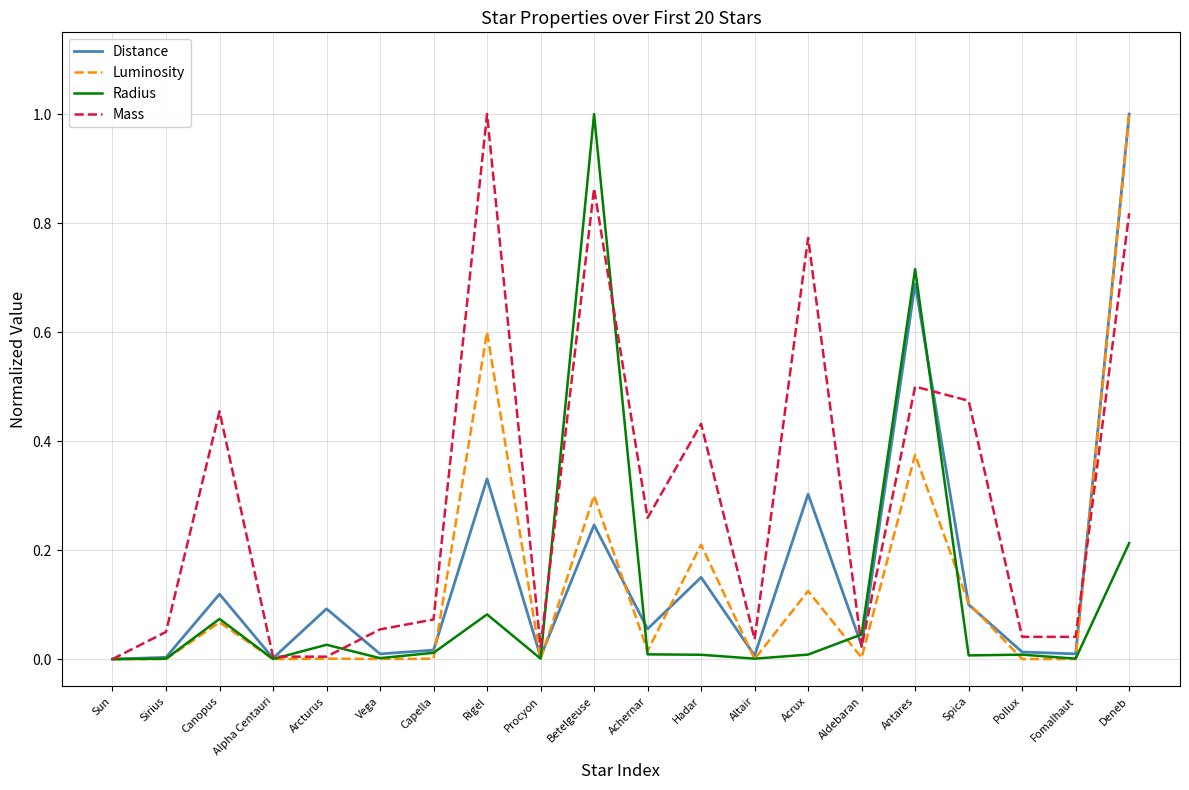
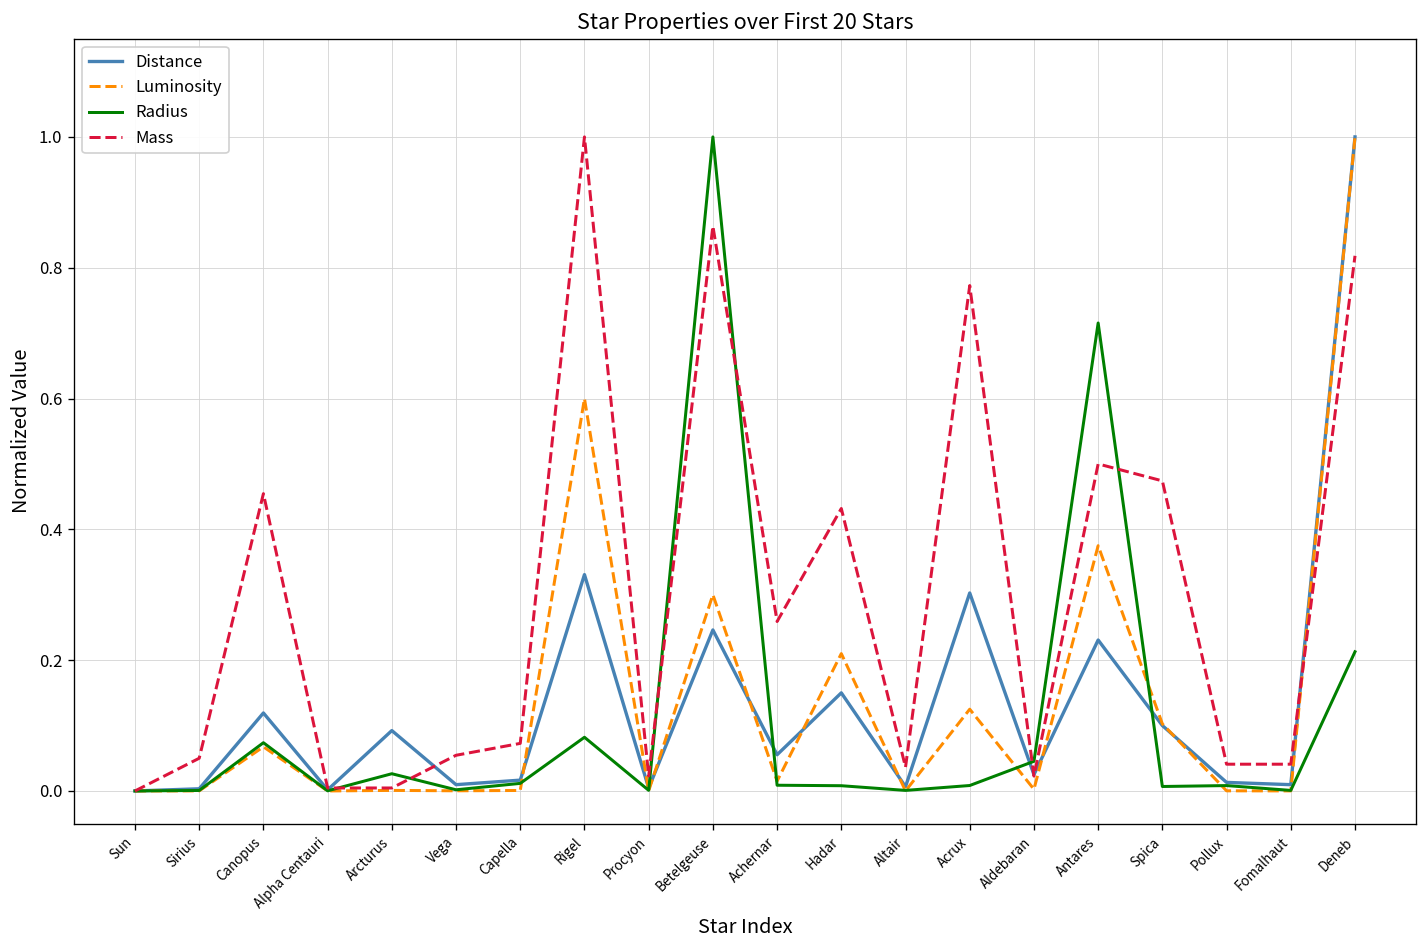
  {
    "Distance": {
      "Canopus": 0.12,
      "Arcturus": 0.09,
      "Vega": 0.01,
      "Capella": 0.02,
      "Rigel": 0.33,
      "Betelgeuse": 0.25,
      "Achernar": 0.06,
      "Hadar": 0.15,
      "Altair": 0.01,
      "Acrux": 0.30,
-     "Antares": 0.69,
+     "Antares": 0.23,
      "Pollux": 0.01,
      "Fomalhaut": 0.01
    },
    "Luminosity": {
      "Canopus": 0.07,
      "Capella": 0.00,
      "Rigel": 0.60,
      "Betelgeuse": 0.30,
      "Achernar": 0.01,
      "Hadar": 0.21,
      "Acrux": 0.12,
      "Aldebaran": 0.00,
      "Antares": 0.37,
      "Pollux": 0.00
    },
    "Radius": {
      "Canopus": 0.07,
      "Arcturus": 0.03,
      "Capella": 0.01,
      "Rigel": 0.08,
      "Betelgeuse": 1.00,
      "Achernar": 0.01,
      "Hadar": 0.01,
      "Acrux": 0.01,
      "Aldebaran": 0.05,
      "Antares": 0.72,
      "Spica": 0.01,
      "Pollux": 0.01,
      "Deneb": 0.21
    },
    "Mass": {
      "Sirius": 0.05,
      "Canopus": 0.45,
      "Vega": 0.05,
      "Capella": 0.07,
      "Rigel": 1.00,
      "Procyon": 0.02,
      "Betelgeuse": 0.86,
      "Achernar": 0.26,
      "Hadar": 0.43,
      "Altair": 0.04,
      "Acrux": 0.77,
      "Antares": 0.50,
      "Spica": 0.47,
      "Pollux": 0.04,
      "Fomalhaut": 0.04,
      "Deneb": 0.82
    }
  }
